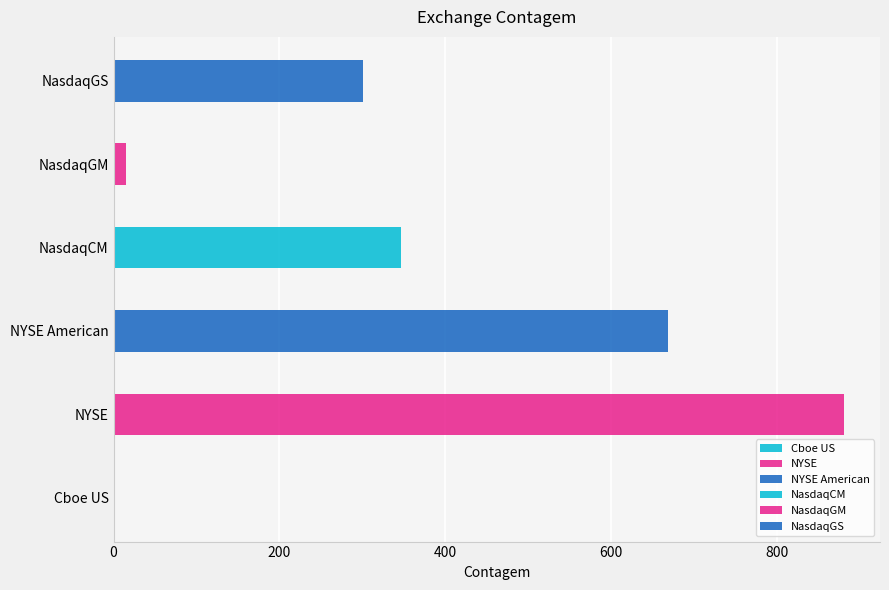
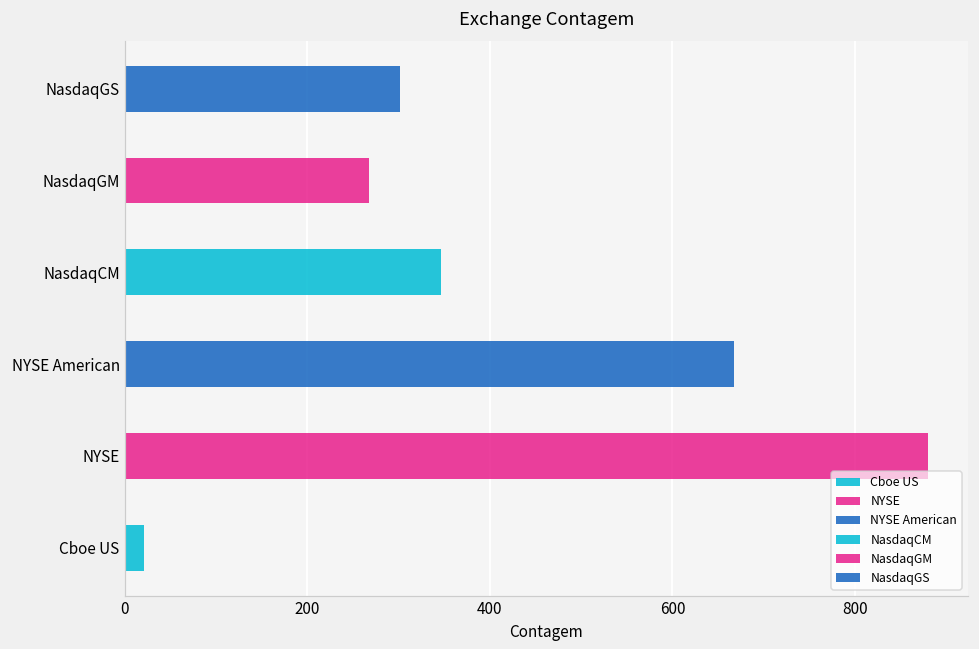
  {
    "NasdaqGS": 300,
-   "NasdaqGM": 20,
+   "NasdaqGM": 270,
    "NasdaqCM": 350,
    "NYSE American": 670,
    "NYSE": 880,
-   "Cboe US": 0
+   "Cboe US": 20
  }
